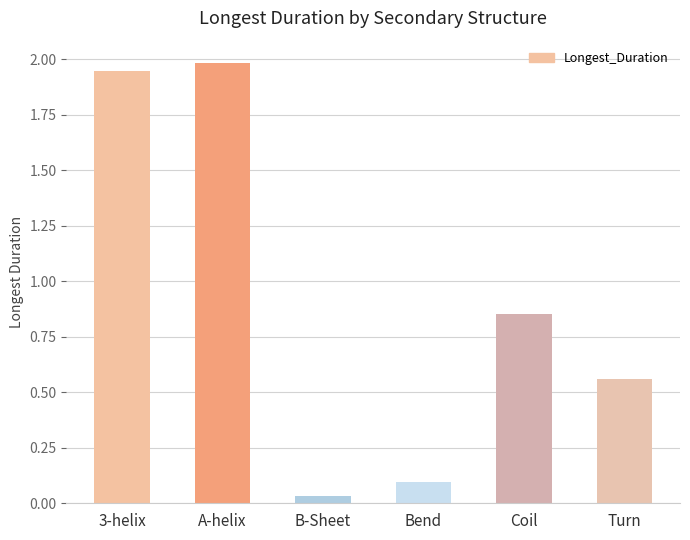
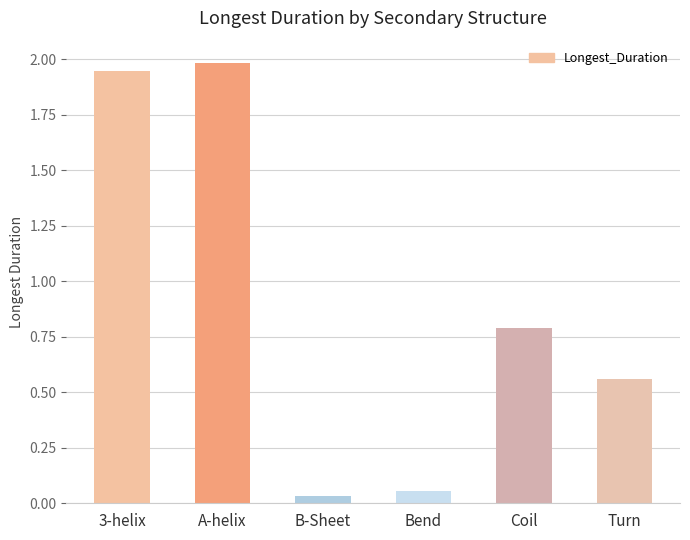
  {
    "3-helix": 1.95,
    "A-helix": 1.99,
    "B-Sheet": 0.03,
-   "Bend": 0.10,
-   "Coil": 0.85,
+   "Bend": 0.06,
+   "Coil": 0.79,
    "Turn": 0.56
  }
